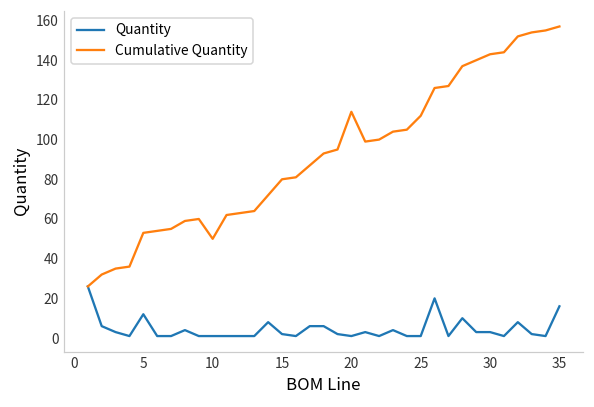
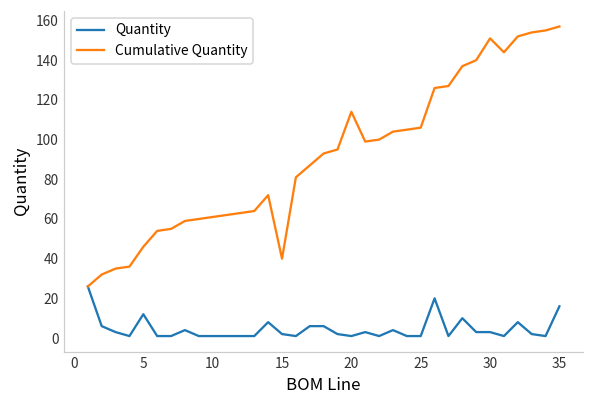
  {
    "Quantity": {
      "5": 12,
      "10": 1,
      "15": 2,
      "20": 1,
      "25": 1,
      "30": 3,
      "35": 16
    },
    "Cumulative Quantity": {
-     "5": 53,
-     "10": 50,
-     "15": 80,
+     "5": 46,
+     "10": 61,
+     "15": 40,
      "20": 114,
-     "25": 112,
-     "30": 143,
+     "25": 106,
+     "30": 151,
      "35": 157
    }
  }
